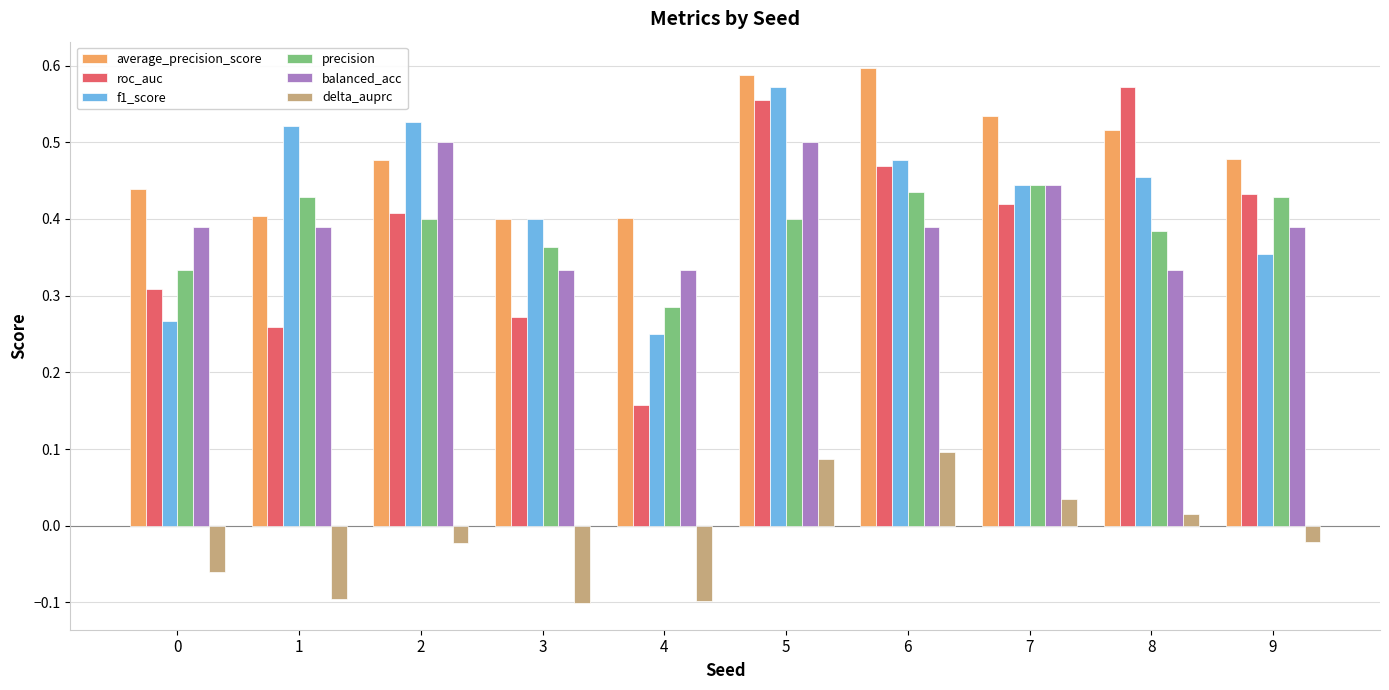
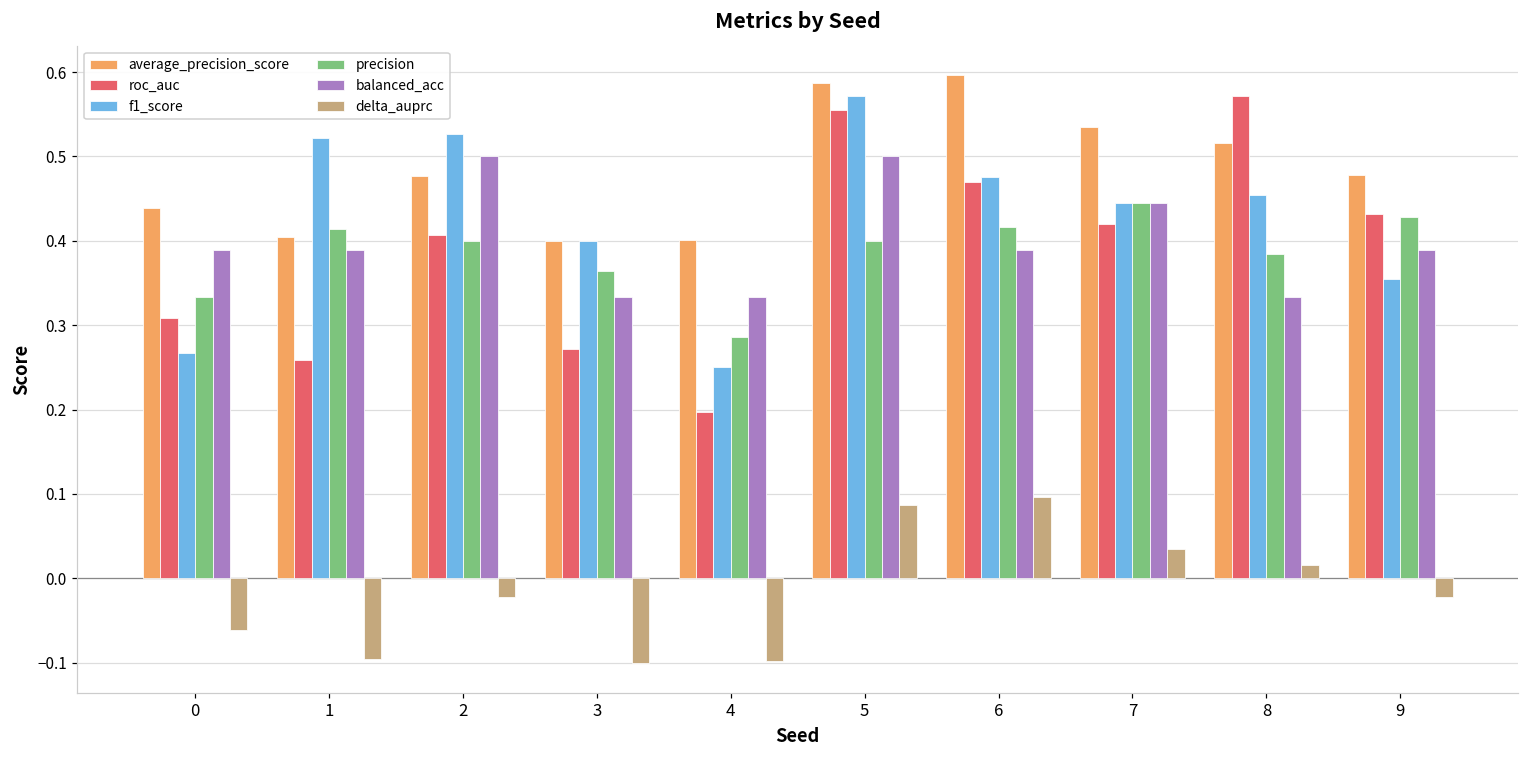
  {
    "roc_auc": {
      "0": 0.31,
      "1": 0.26,
      "2": 0.41,
      "3": 0.27,
-     "4": 0.16,
+     "4": 0.20,
      "5": 0.55,
      "6": 0.47,
      "7": 0.42,
      "8": 0.57,
      "9": 0.43
    },
    "f1_score": {
      "0": 0.27,
      "1": 0.52,
      "2": 0.53,
      "3": 0.40,
      "4": 0.25,
      "5": 0.57,
      "6": 0.48,
      "7": 0.44,
      "8": 0.45,
      "9": 0.35
    },
    "precision": {
      "0": 0.33,
-     "1": 0.43,
+     "1": 0.41,
      "2": 0.40,
      "3": 0.36,
      "4": 0.29,
      "5": 0.40,
-     "6": 0.44,
+     "6": 0.42,
      "7": 0.44,
      "8": 0.38,
      "9": 0.43
    },
    "balanced_acc": {
      "0": 0.39,
      "1": 0.39,
      "2": 0.50,
      "3": 0.33,
      "4": 0.33,
      "5": 0.50,
      "6": 0.39,
      "7": 0.44,
      "8": 0.33,
      "9": 0.39
    }
  }
